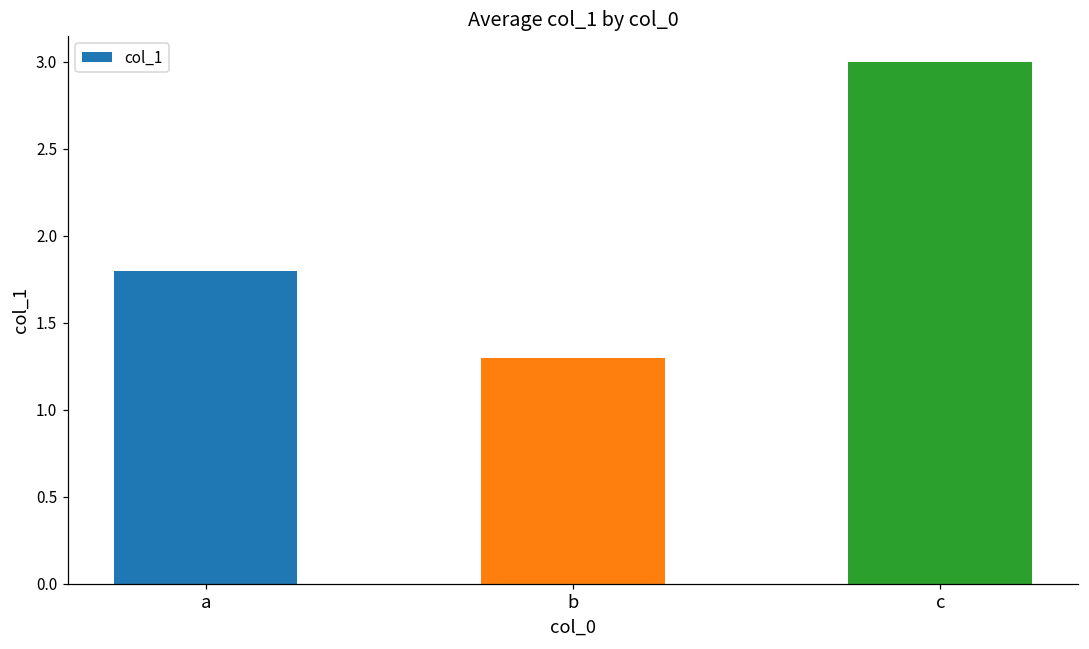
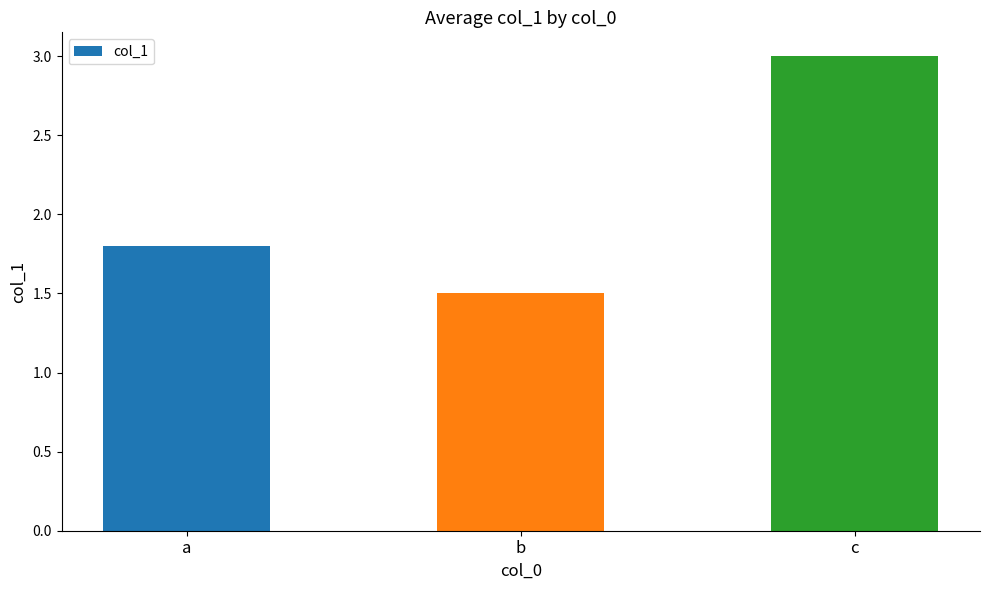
  {
    "a": 1.8,
-   "b": 1.3,
+   "b": 1.5,
    "c": 3.0
  }
